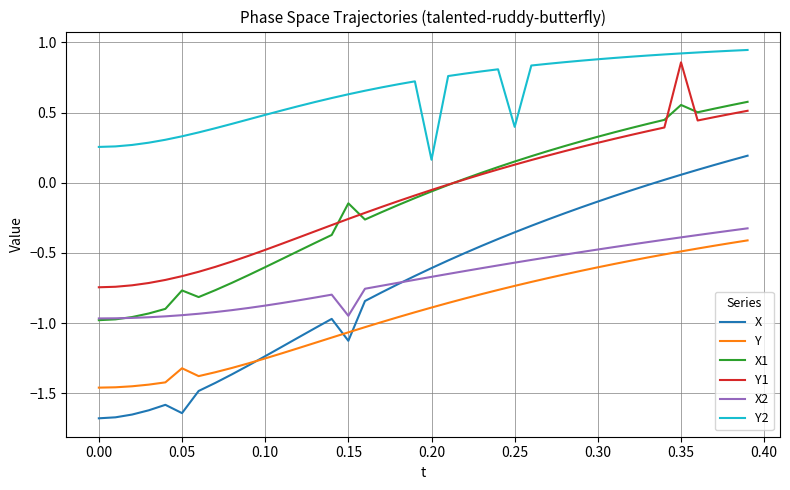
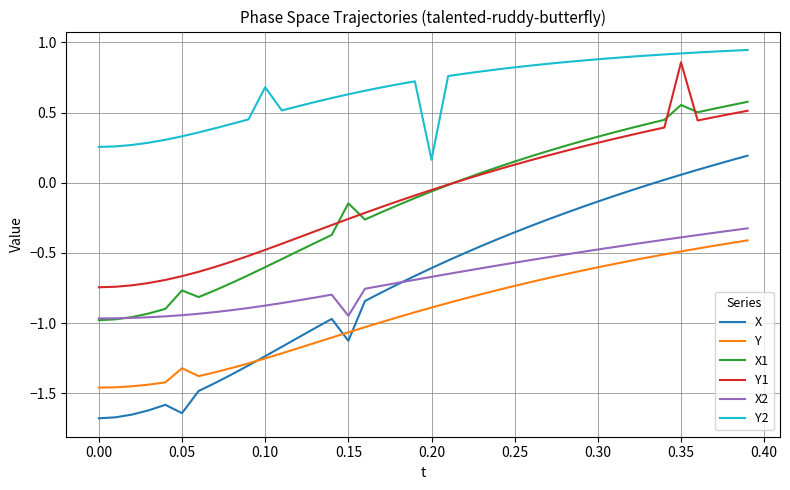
  {
    "X": {
      "0.00": -1.68,
      "0.05": -1.64,
      "0.15": -1.13,
      "0.20": -0.61,
      "0.25": -0.35,
      "0.30": -0.13,
      "0.35": 0.06
    },
    "Y": {
      "0.00": -1.46,
      "0.05": -1.32,
      "0.15": -1.07,
      "0.20": -0.89,
      "0.25": -0.74,
      "0.30": -0.60,
      "0.35": -0.49
    },
    "X1": {
      "0.05": -0.77,
      "0.10": -0.60,
      "0.15": -0.15,
      "0.25": 0.15,
      "0.30": 0.33,
      "0.35": 0.55
    },
    "Y1": {
      "0.00": -0.74,
      "0.05": -0.67,
      "0.10": -0.48,
      "0.15": -0.26,
      "0.25": 0.13,
      "0.30": 0.28,
      "0.35": 0.86
    },
    "X2": {
      "0.05": -0.94,
      "0.10": -0.88,
      "0.15": -0.95,
      "0.20": -0.67,
      "0.25": -0.57,
      "0.30": -0.48,
      "0.35": -0.39
    },
    "Y2": {
      "0.00": 0.25,
      "0.05": 0.33,
-     "0.10": 0.48,
+     "0.10": 0.68,
      "0.15": 0.63,
      "0.20": 0.16,
-     "0.25": 0.40,
+     "0.25": 0.82,
      "0.30": 0.88,
      "0.35": 0.92
    }
  }
